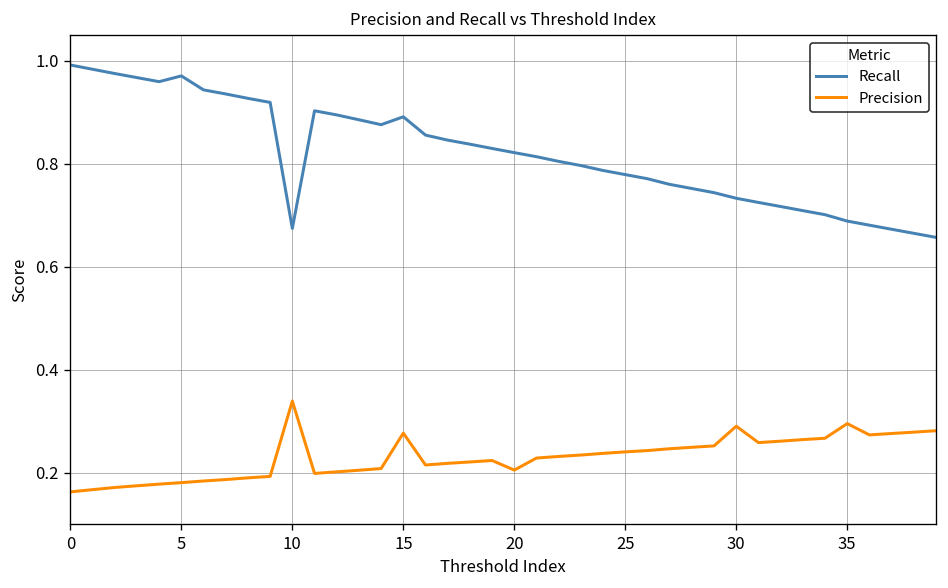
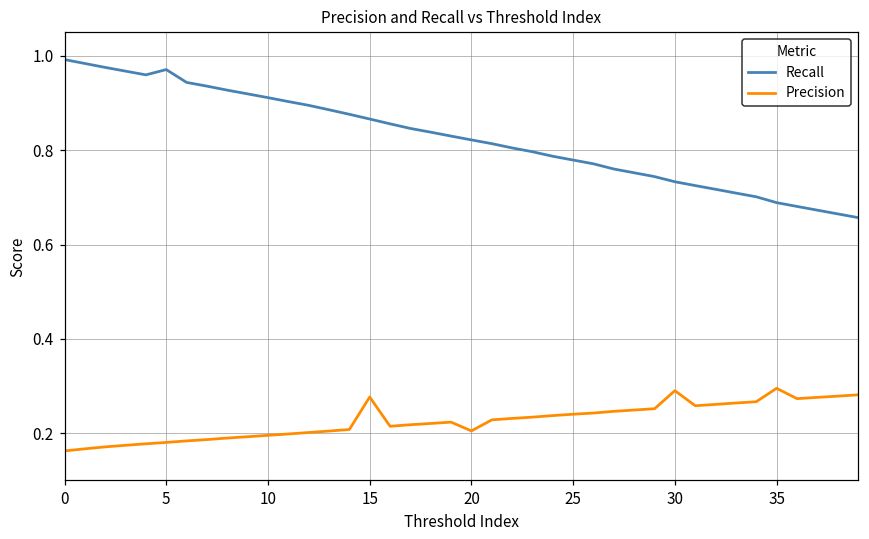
  {
    "Recall": {
      "0": 0.99,
      "5": 0.97,
-     "10": 0.67,
-     "15": 0.89,
+     "10": 0.91,
+     "15": 0.87,
      "20": 0.82,
      "25": 0.78,
      "30": 0.73,
      "35": 0.69
    },
    "Precision": {
      "0": 0.16,
      "5": 0.18,
-     "10": 0.34,
+     "10": 0.20,
      "15": 0.28,
      "20": 0.20,
      "25": 0.24,
      "30": 0.29,
      "35": 0.30
    }
  }
